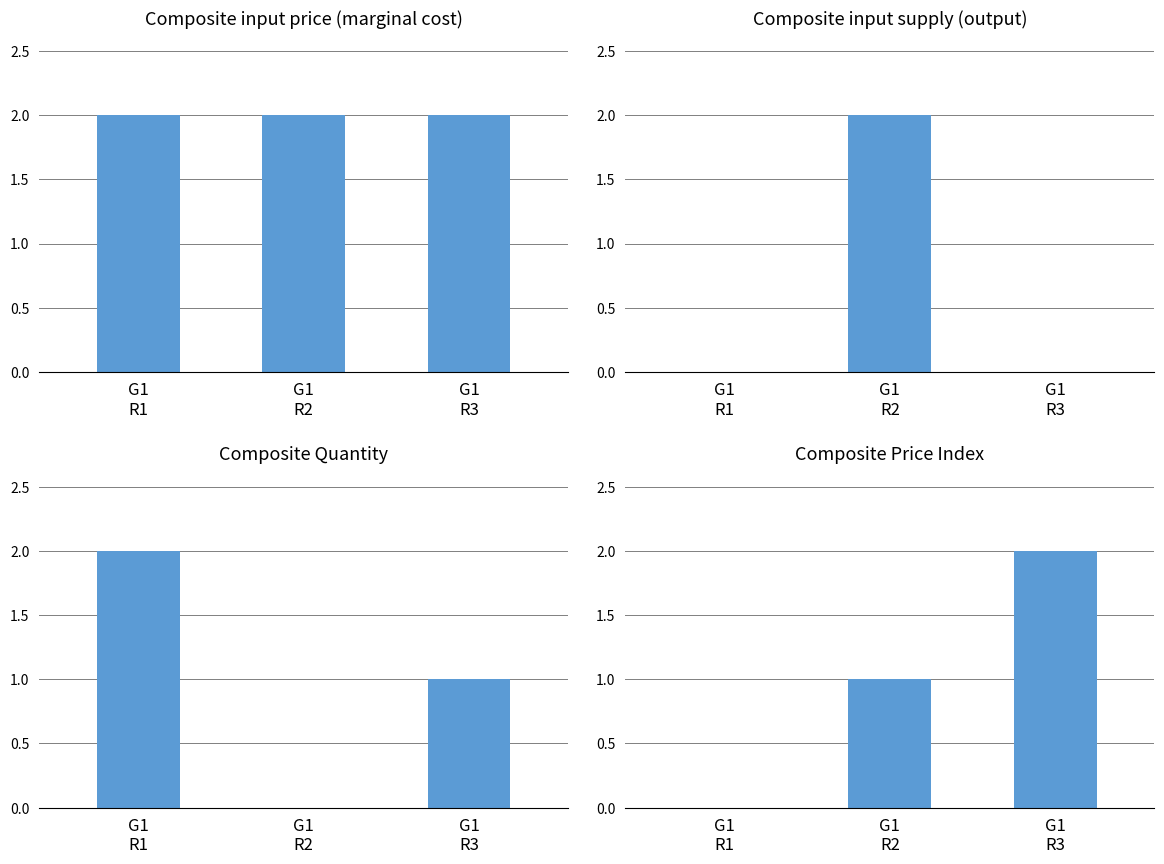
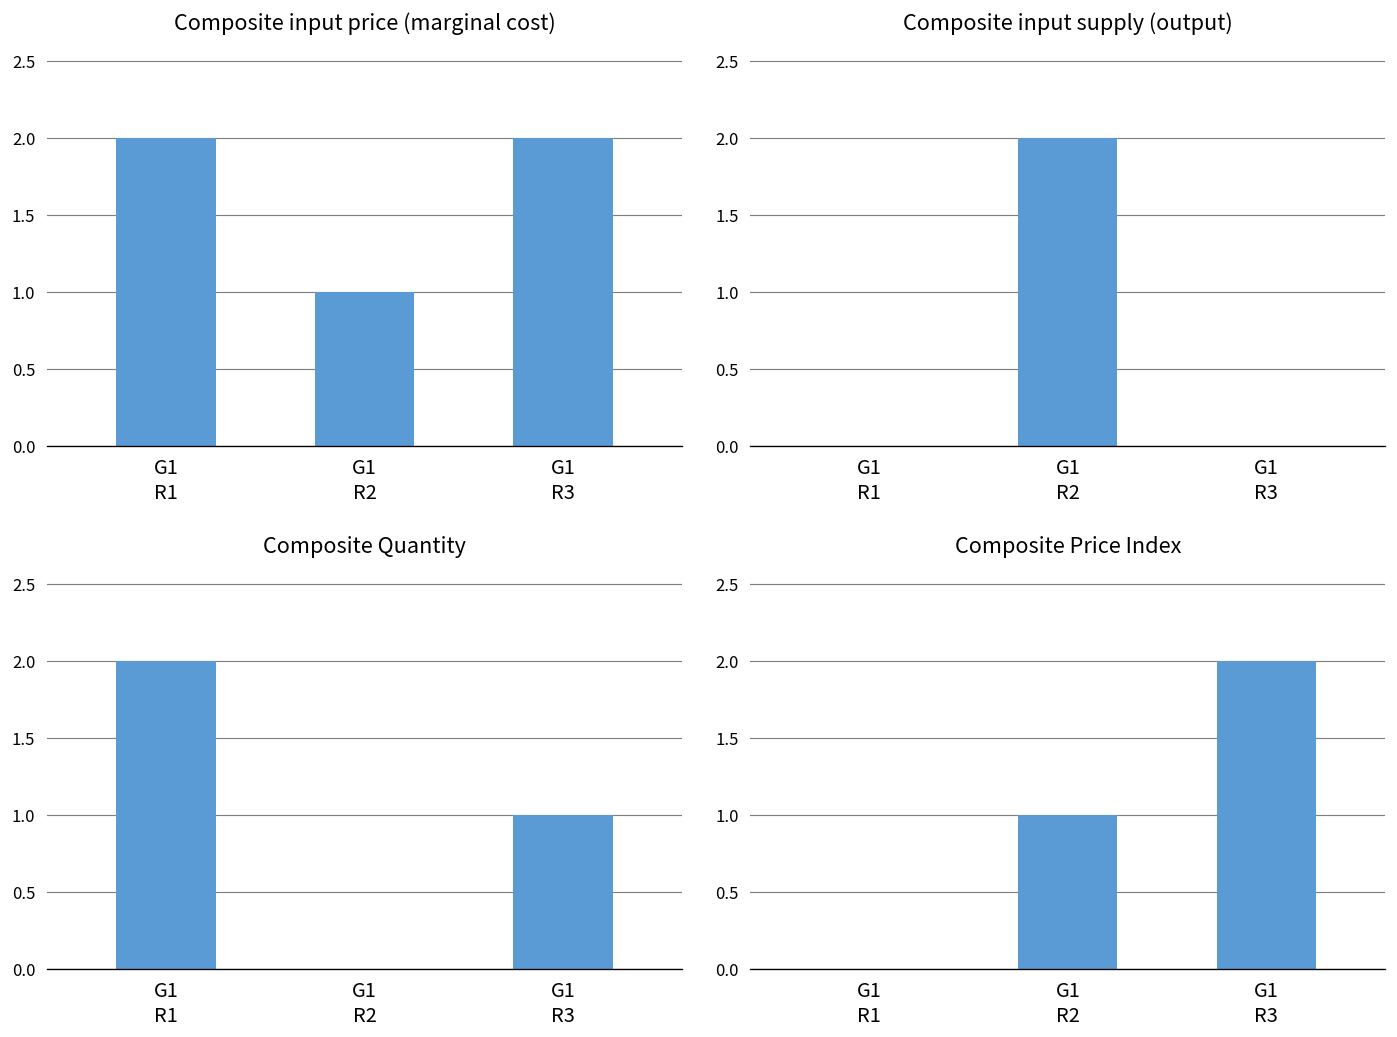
  {
    "Composite input price (marginal cost)": {
      "G1 R1": 2,
-     "G1 R2": 2,
+     "G1 R2": 1,
      "G1 R3": 2
    },
    "Composite input supply (output)": {
      "G1 R1": 0.00,
      "G1 R2": 2.00,
      "G1 R3": 0.00
    },
    "Composite Quantity": {
      "G1 R1": 2.00,
      "G1 R2": 0.00,
      "G1 R3": 1.00
    },
    "Composite Price Index": {
      "G1 R1": 0.00,
      "G1 R2": 1.00,
      "G1 R3": 2.00
    }
  }
